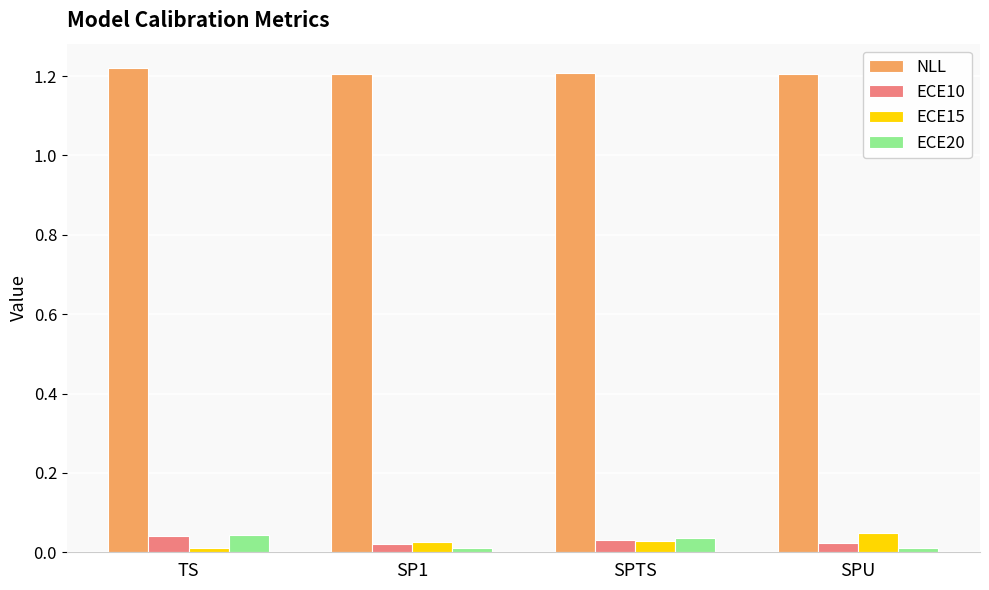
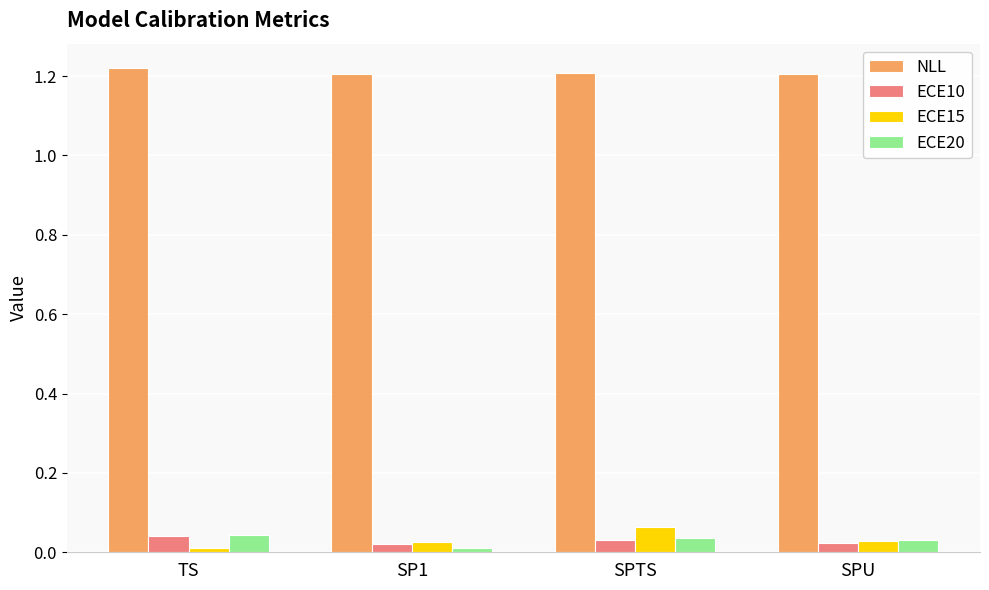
  {
    "ECE15": {
      "TS": 0.01,
      "SP1": 0.03,
-     "SPTS": 0.03,
-     "SPU": 0.05
+     "SPTS": 0.06,
+     "SPU": 0.03
    },
    "ECE20": {
      "TS": 0.04,
      "SP1": 0.01,
      "SPTS": 0.04,
-     "SPU": 0.01
+     "SPU": 0.03
    }
  }
